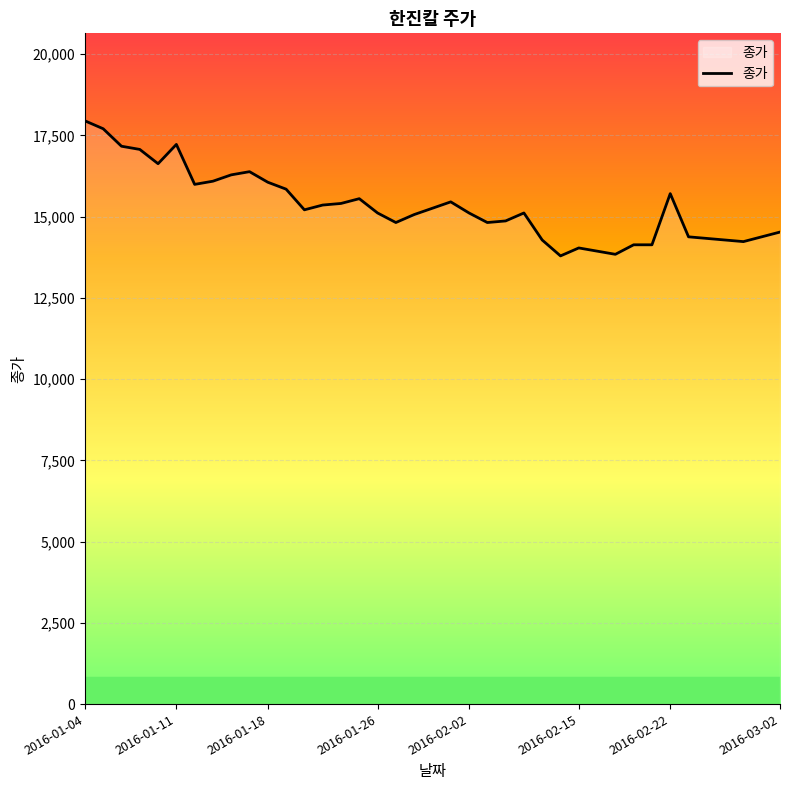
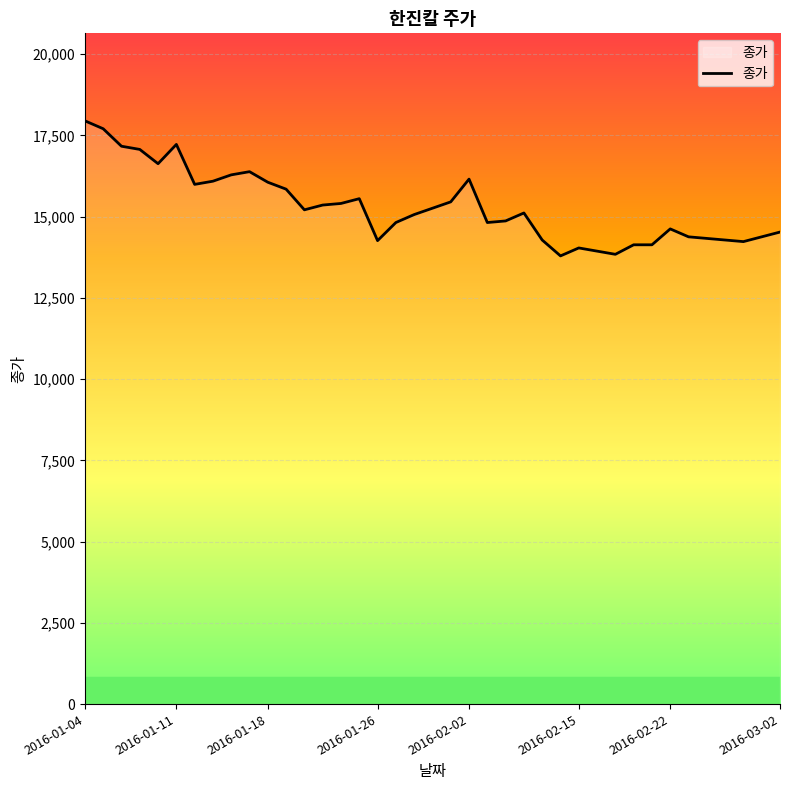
  {
    "2016-01-04": "17,900",
    "2016-01-11": "17,200",
    "2016-01-18": "16,100",
-   "2016-01-26": "15,100",
-   "2016-02-02": "15,100",
+   "2016-01-26": "14,300",
+   "2016-02-02": "16,200",
    "2016-02-15": "14,000",
-   "2016-02-22": "15,700",
+   "2016-02-22": "14,600",
    "2016-03-02": "14,500"
  }
